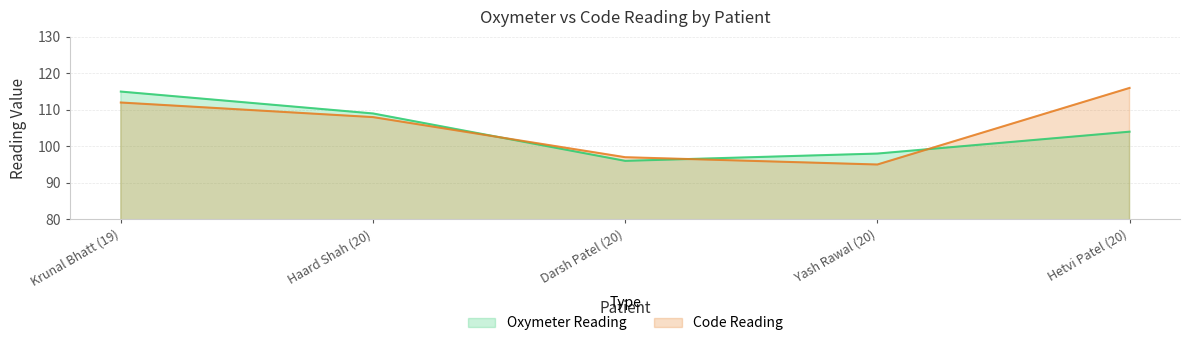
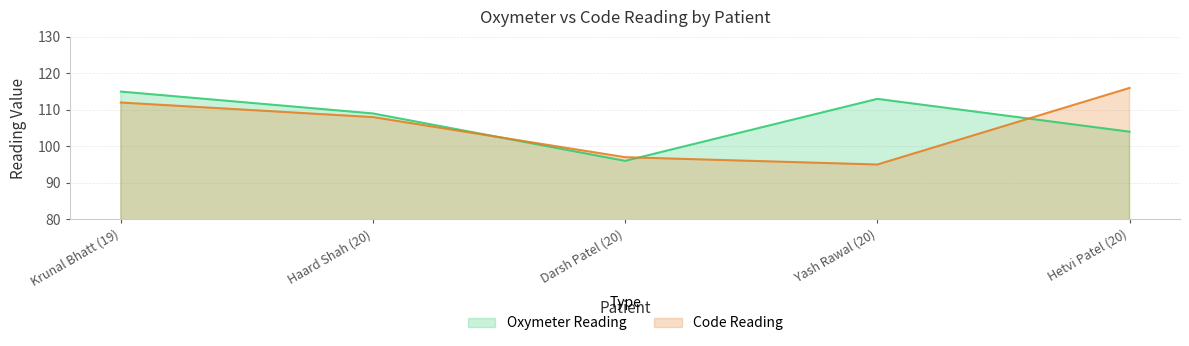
  {
    "Oxymeter Reading": {
      "Krunal Bhatt (19)": 115,
      "Haard Shah (20)": 109,
      "Darsh Patel (20)": 96,
-     "Yash Rawal (20)": 98,
+     "Yash Rawal (20)": 113,
      "Hetvi Patel (20)": 104
    },
    "Code Reading": {
      "Krunal Bhatt (19)": 112,
      "Haard Shah (20)": 108,
      "Darsh Patel (20)": 97,
      "Yash Rawal (20)": 95,
      "Hetvi Patel (20)": 116
    }
  }
